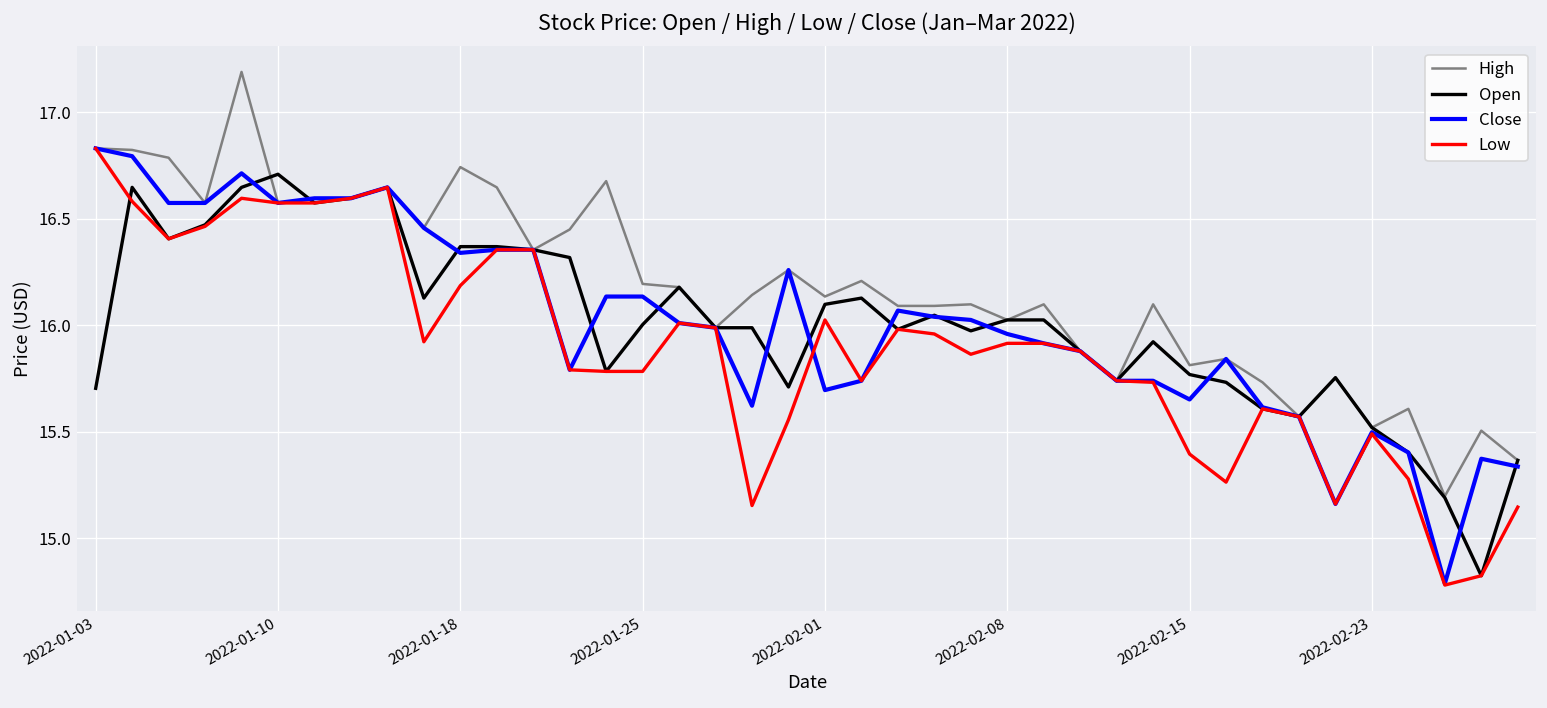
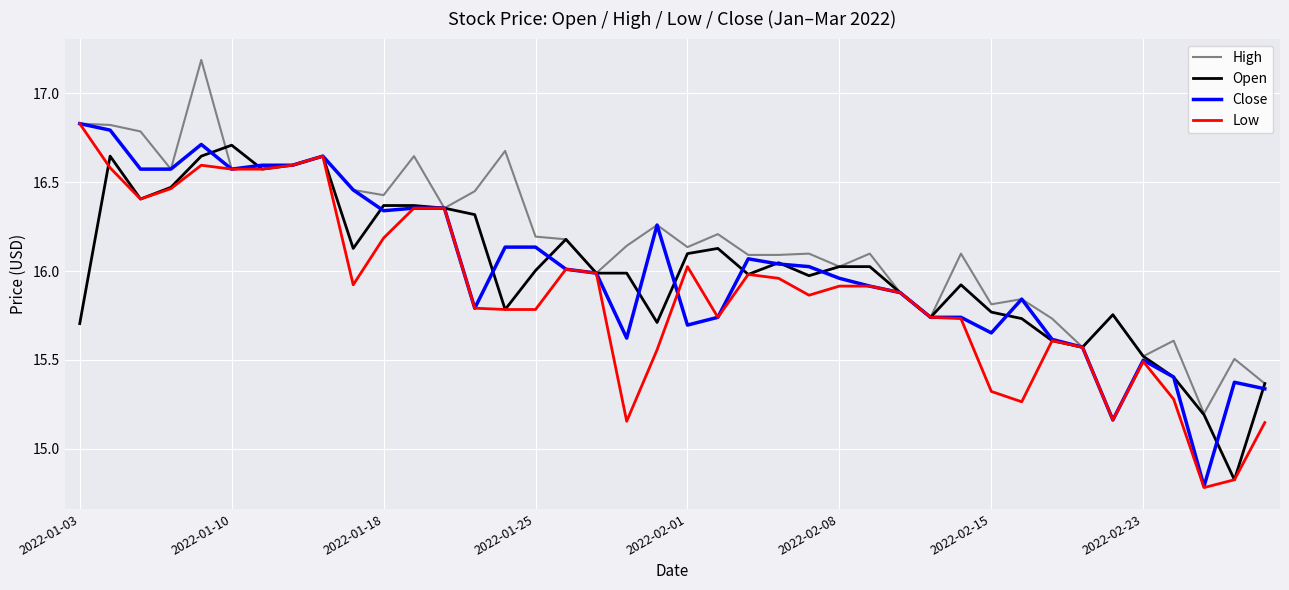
  {
    "High": {
-     "2022-01-18": 16.74,
+     "2022-01-18": 16.43,
      "2022-01-25": 16.19,
      "2022-02-01": 16.13,
      "2022-02-15": 15.81
    },
    "Open": {
      "2022-01-03": 15.70,
      "2022-01-10": 16.71,
      "2022-01-18": 16.37,
      "2022-01-25": 16.00,
      "2022-02-01": 16.10,
      "2022-02-15": 15.77
    },
    "Close": {
      "2022-01-18": 16.34,
      "2022-01-25": 16.13,
      "2022-02-01": 15.70,
      "2022-02-08": 15.96,
      "2022-02-15": 15.65
    },
    "Low": {
      "2022-01-18": 16.19,
      "2022-01-25": 15.78,
      "2022-02-01": 16.03,
      "2022-02-08": 15.92,
-     "2022-02-15": 15.40
+     "2022-02-15": 15.32
    }
  }
